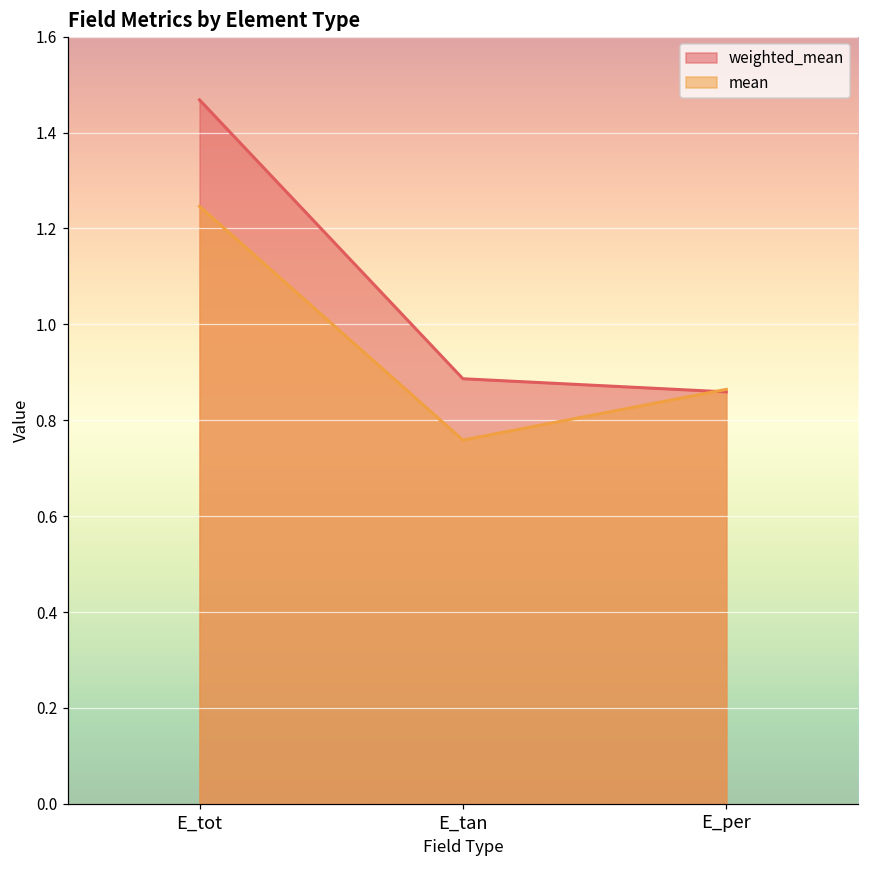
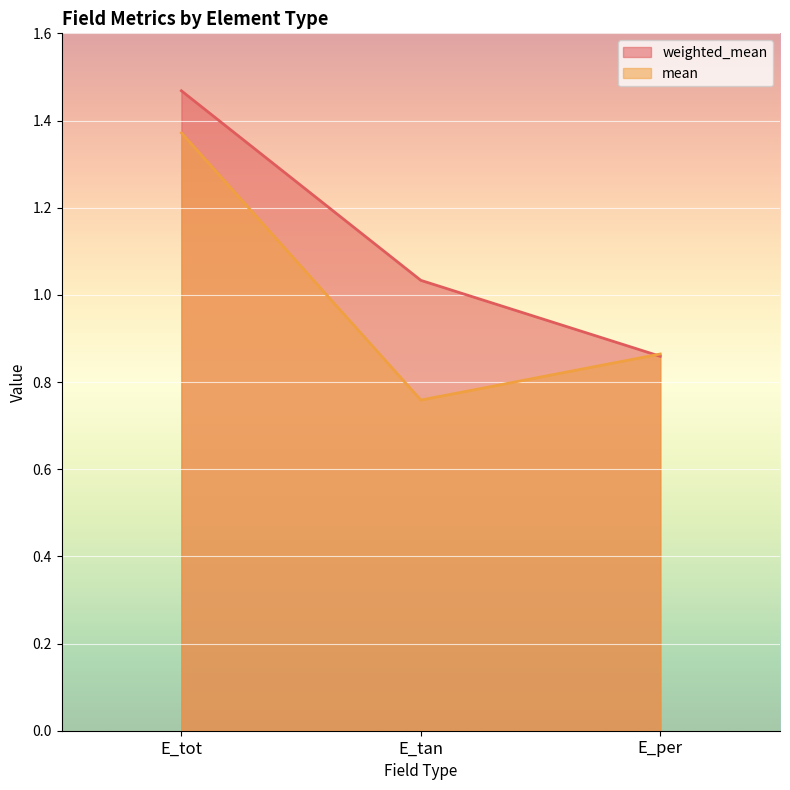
  {
    "weighted_mean": {
      "E_tot": 1.47,
-     "E_tan": 0.89
+     "E_tan": 1.03
    },
    "mean": {
-     "E_tot": 1.25,
+     "E_tot": 1.37,
      "E_tan": 0.76
    }
  }
